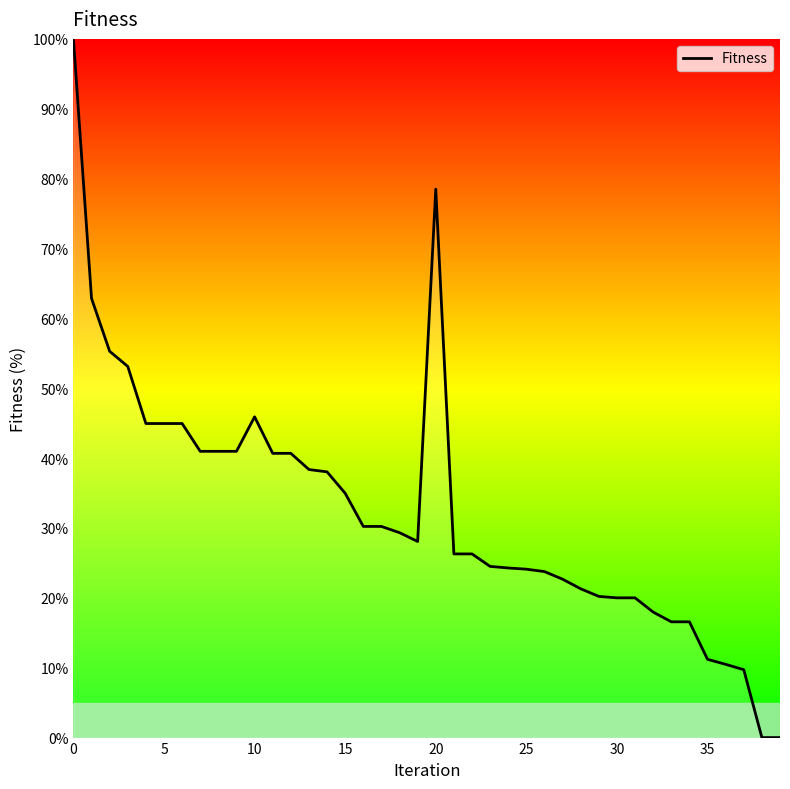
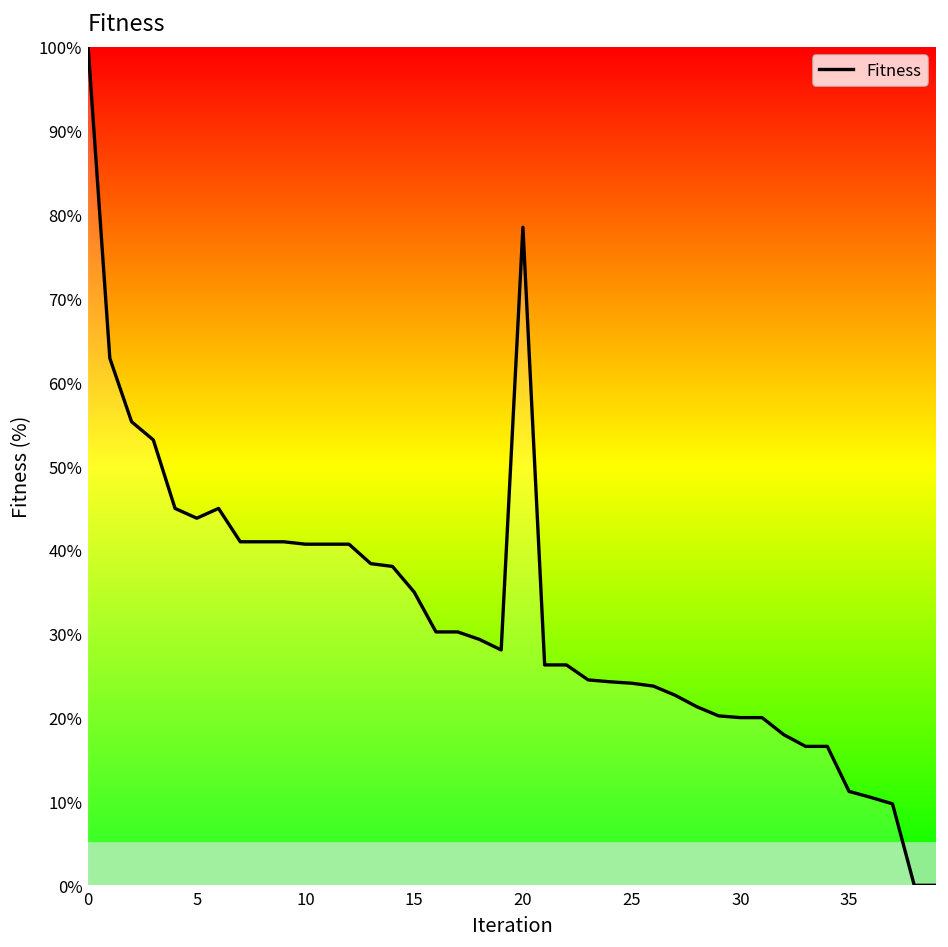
  {
    "0": "100%",
-   "5": "45%",
-   "10": "46%",
+   "5": "44%",
+   "10": "41%",
    "15": "35%",
    "20": "78%",
    "25": "24%",
    "30": "20%",
    "35": "11%"
  }
